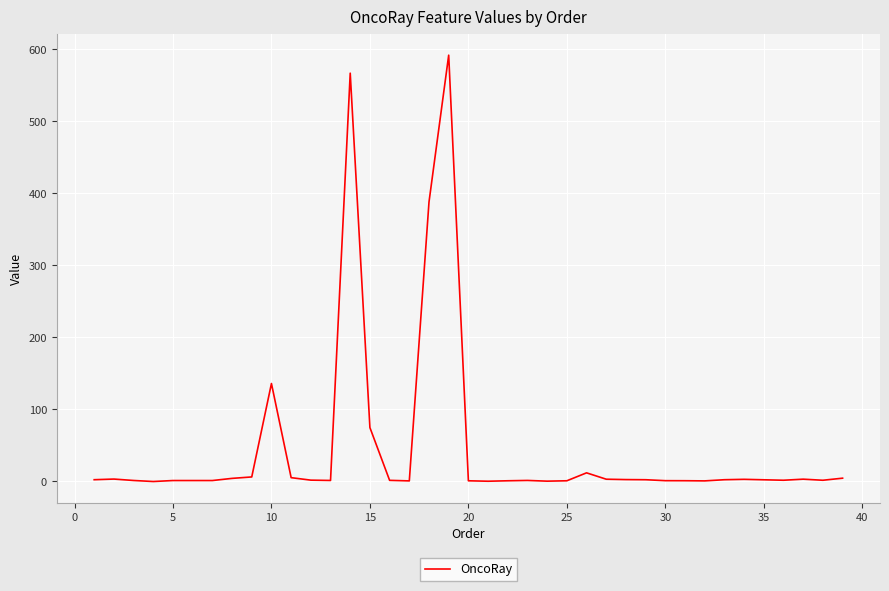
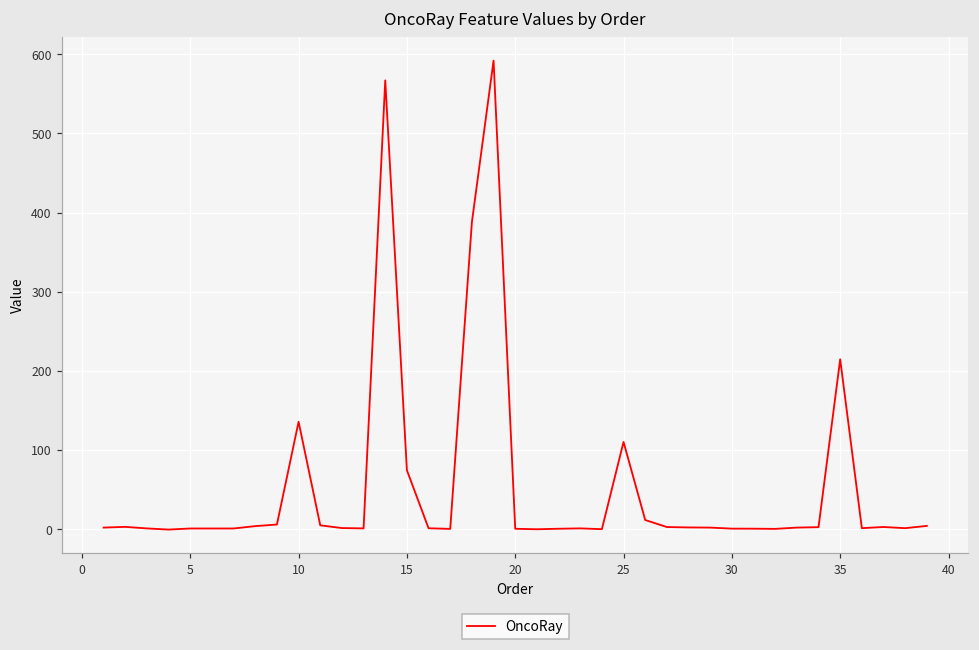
  {
    "5": 0,
    "10": 140,
    "15": 70,
    "20": 0,
-   "25": 0,
+   "25": 110,
    "30": 0,
-   "35": 0
+   "35": 210
  }
